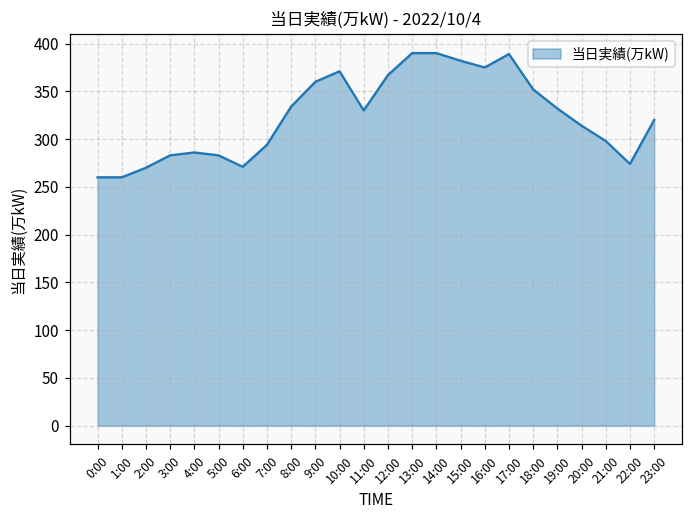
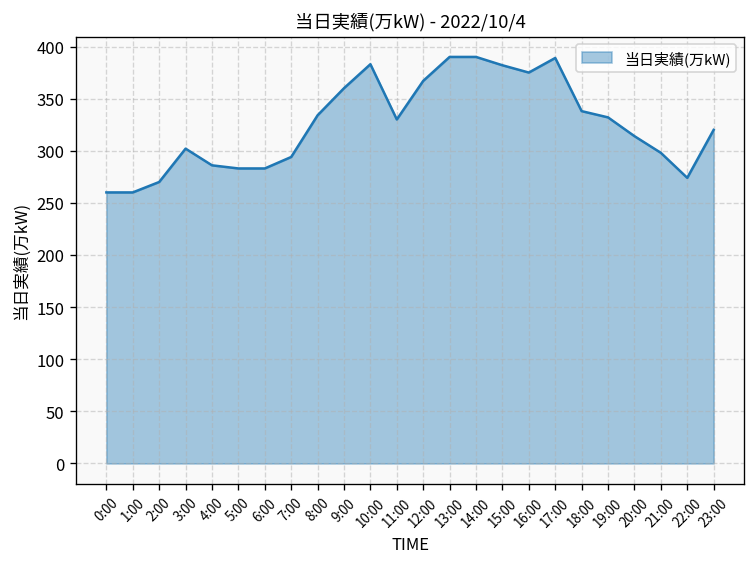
  {
    "0:00": 260,
    "1:00": 260,
    "2:00": 270,
-   "3:00": 280,
+   "3:00": 300,
    "4:00": 290,
    "5:00": 280,
-   "6:00": 270,
+   "6:00": 280,
    "7:00": 290,
    "8:00": 330,
    "9:00": 360,
-   "10:00": 370,
+   "10:00": 380,
    "11:00": 330,
    "12:00": 370,
    "13:00": 390,
    "14:00": 390,
    "15:00": 380,
    "16:00": 380,
    "17:00": 390,
-   "18:00": 350,
+   "18:00": 340,
    "19:00": 330,
    "20:00": 310,
    "21:00": 300,
    "22:00": 270,
    "23:00": 320
  }
